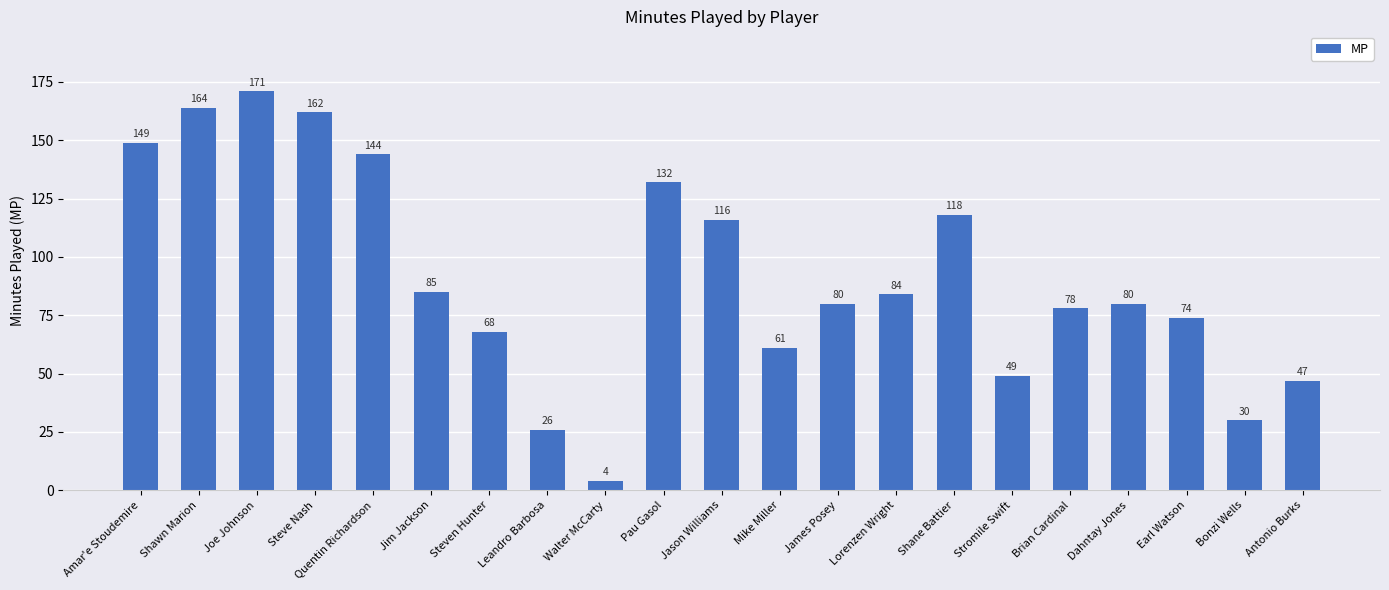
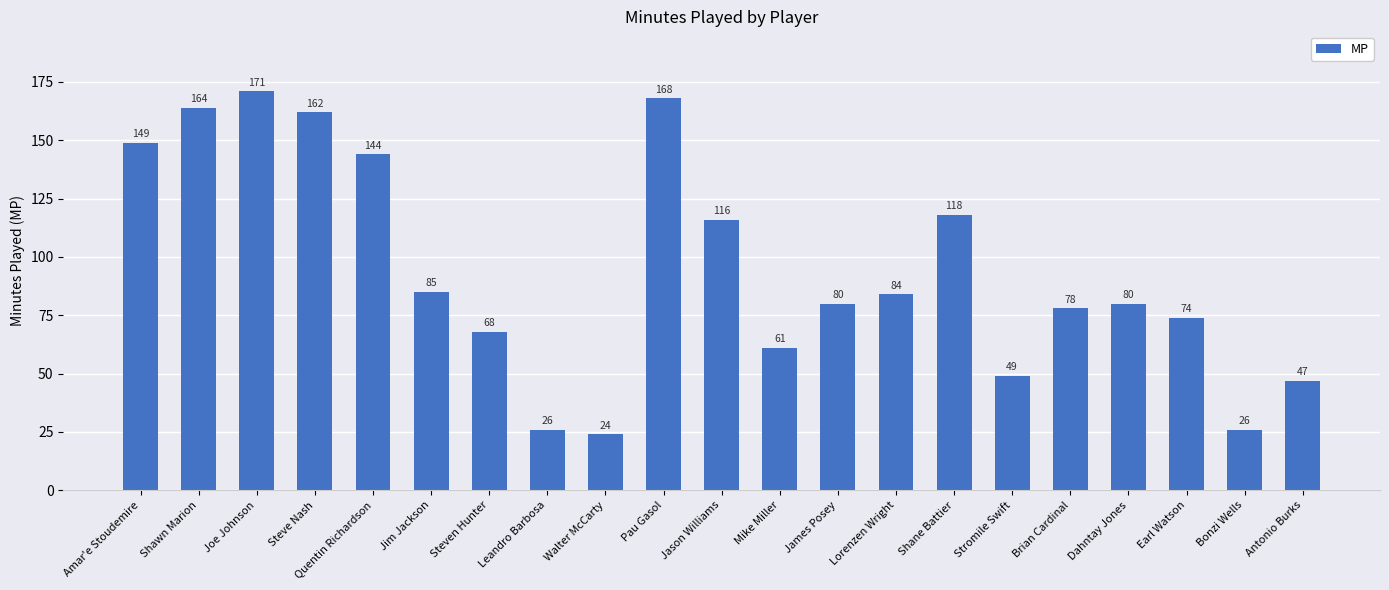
  {
    "Amar'e Stoudemire": 149,
    "Shawn Marion": 164,
    "Joe Johnson": 171,
    "Steve Nash": 162,
    "Quentin Richardson": 144,
    "Jim Jackson": 85,
    "Steven Hunter": 68,
    "Leandro Barbosa": 26,
-   "Walter McCarty": 4,
-   "Pau Gasol": 132,
+   "Walter McCarty": 24,
+   "Pau Gasol": 168,
    "Jason Williams": 116,
    "Mike Miller": 61,
    "James Posey": 80,
    "Lorenzen Wright": 84,
    "Shane Battier": 118,
    "Stromile Swift": 49,
    "Brian Cardinal": 78,
    "Dahntay Jones": 80,
    "Earl Watson": 74,
-   "Bonzi Wells": 30,
+   "Bonzi Wells": 26,
    "Antonio Burks": 47
  }
